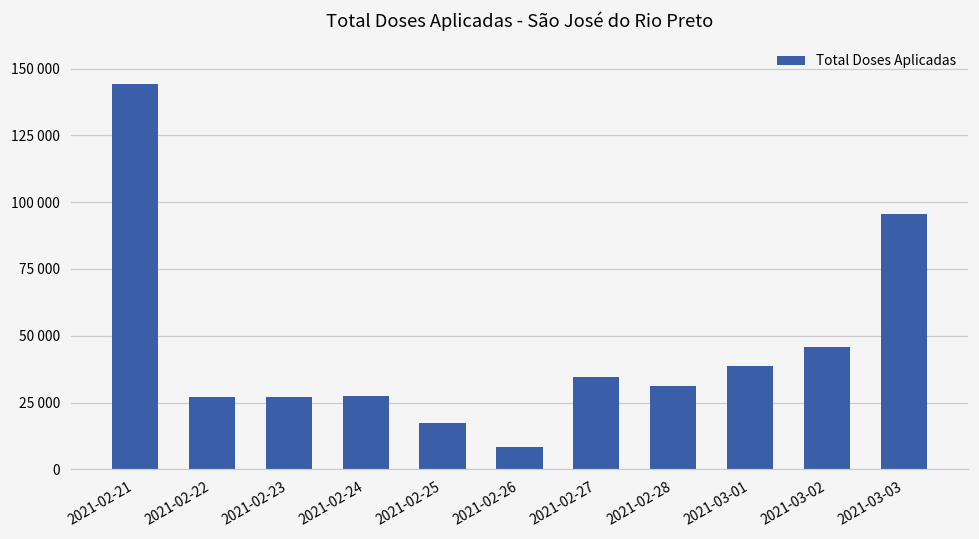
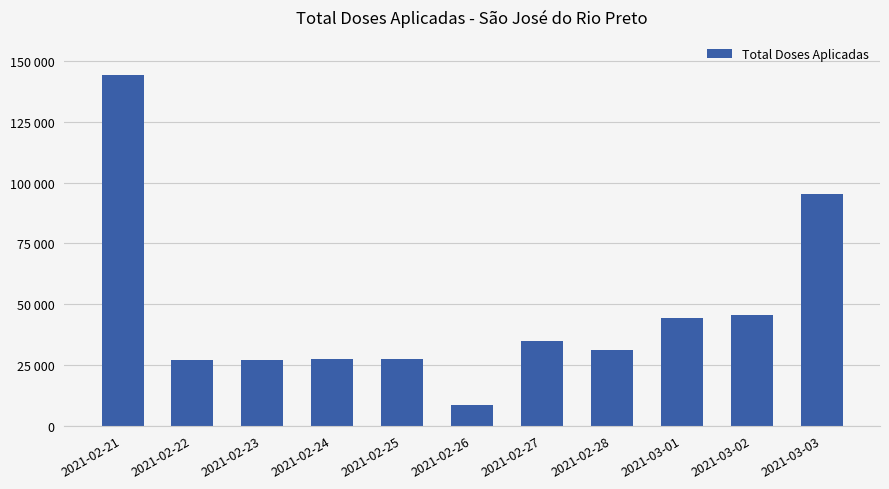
  {
    "2021-02-21": 144000,
    "2021-02-22": 27000,
    "2021-02-23": 27000,
    "2021-02-24": 27000,
-   "2021-02-25": 17000,
+   "2021-02-25": 28000,
    "2021-02-26": 8000,
    "2021-02-27": 35000,
    "2021-02-28": 31000,
-   "2021-03-01": 39000,
+   "2021-03-01": 44000,
    "2021-03-02": 46000,
    "2021-03-03": 95000
  }
